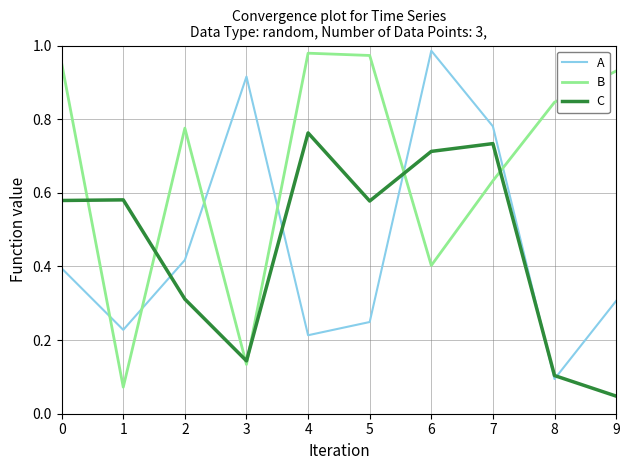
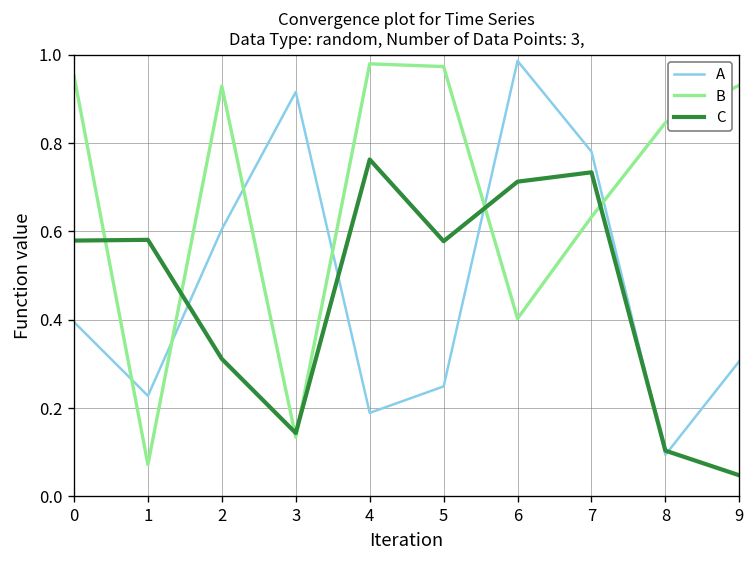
  {
    "A": {
      "0": 0.39,
      "1": 0.23,
-     "2": 0.42,
+     "2": 0.60,
      "3": 0.92,
-     "4": 0.21,
+     "4": 0.19,
      "5": 0.25,
      "6": 0.99,
      "7": 0.78,
      "8": 0.09,
      "9": 0.31
    },
    "B": {
      "0": 0.95,
      "1": 0.07,
-     "2": 0.78,
+     "2": 0.93,
      "3": 0.13,
      "4": 0.98,
      "5": 0.97,
      "6": 0.40,
      "7": 0.63,
      "8": 0.85,
      "9": 0.93
    },
    "C": {
      "0": 0.58,
      "1": 0.58,
      "2": 0.31,
      "3": 0.14,
      "4": 0.76,
      "5": 0.58,
      "6": 0.71,
      "7": 0.73,
      "8": 0.10,
      "9": 0.05
    }
  }
